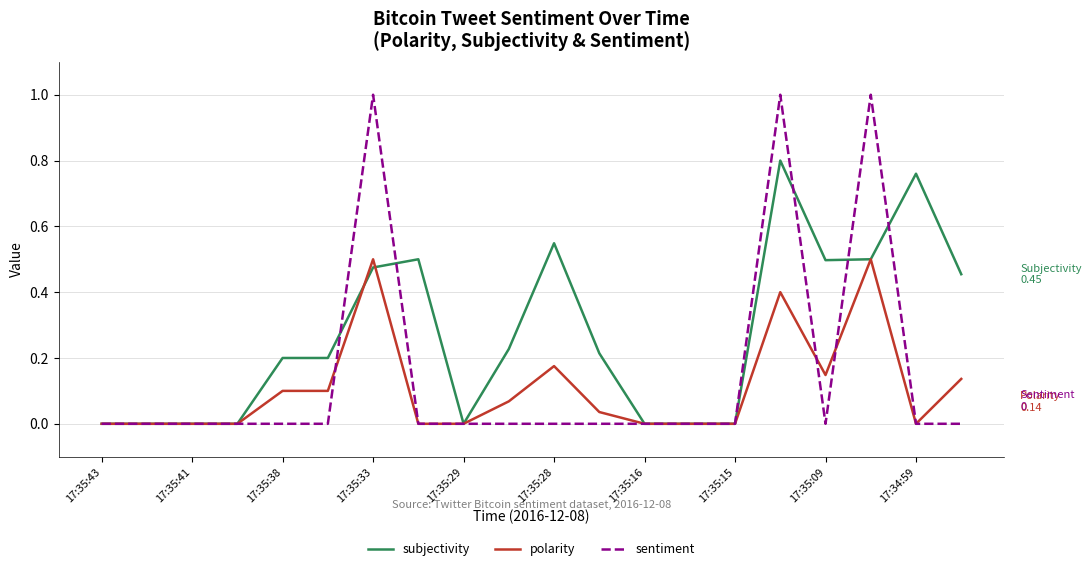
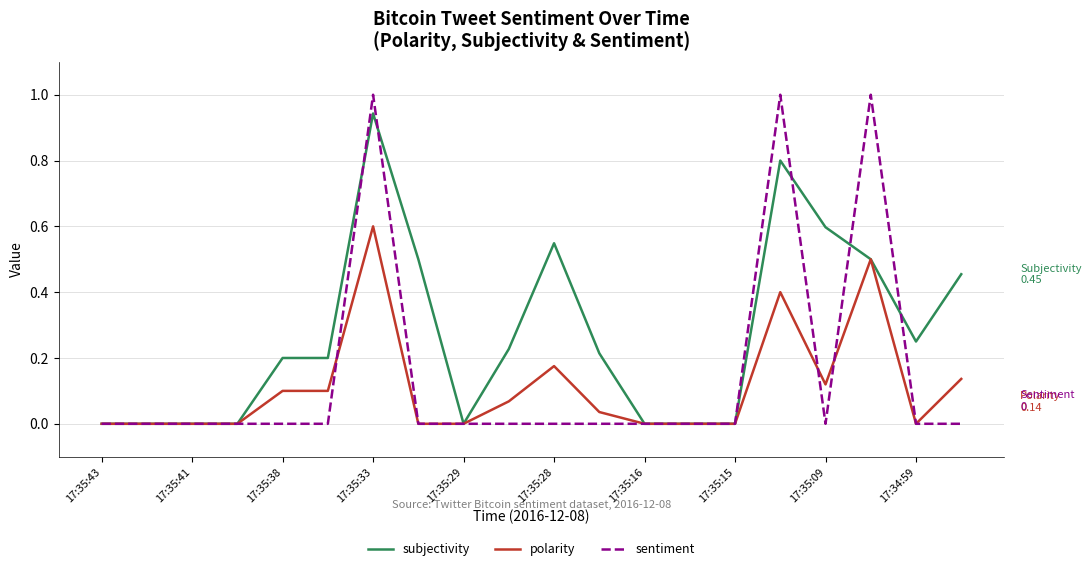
  {
    "subjectivity": {
-     "17:35:33": 0.48,
-     "17:35:09": 0.50,
-     "17:34:59": 0.76
+     "17:35:33": 0.94,
+     "17:35:09": 0.60,
+     "17:34:59": 0.25
    },
    "polarity": {
-     "17:35:33": 0.5,
-     "17:35:09": 0.15
+     "17:35:33": 0.6,
+     "17:35:09": 0.12
    },
    "sentiment": {
      "17:35:33": 1.00,
      "17:35:09": 0.00
    }
  }
